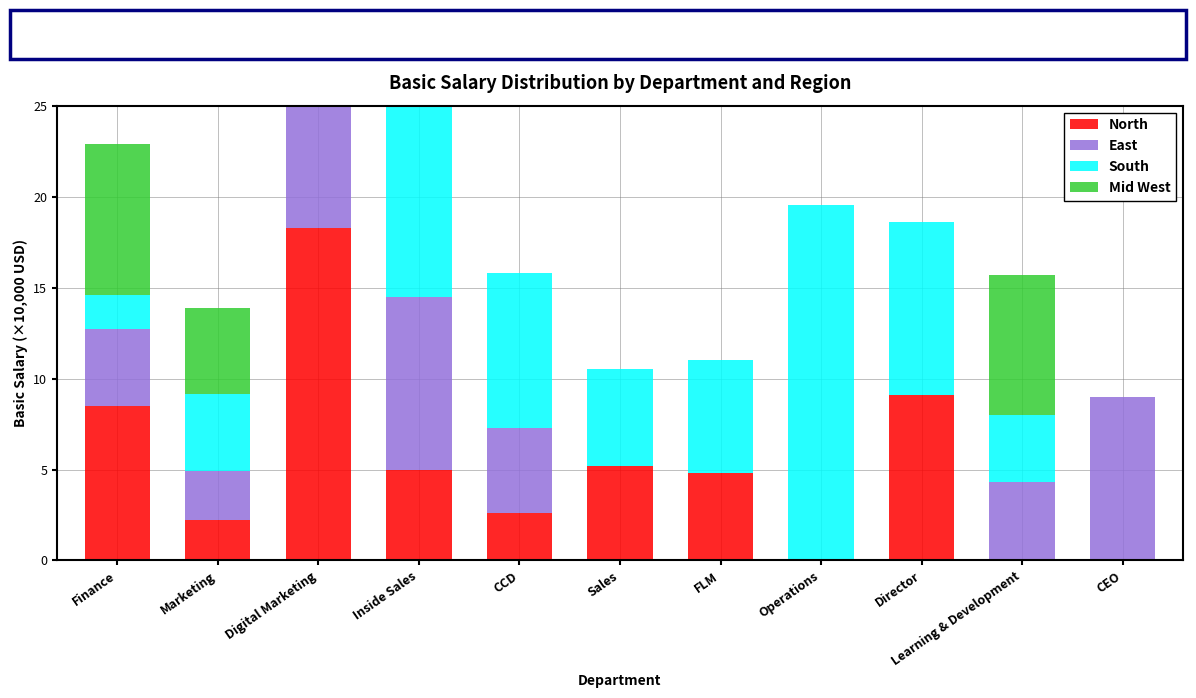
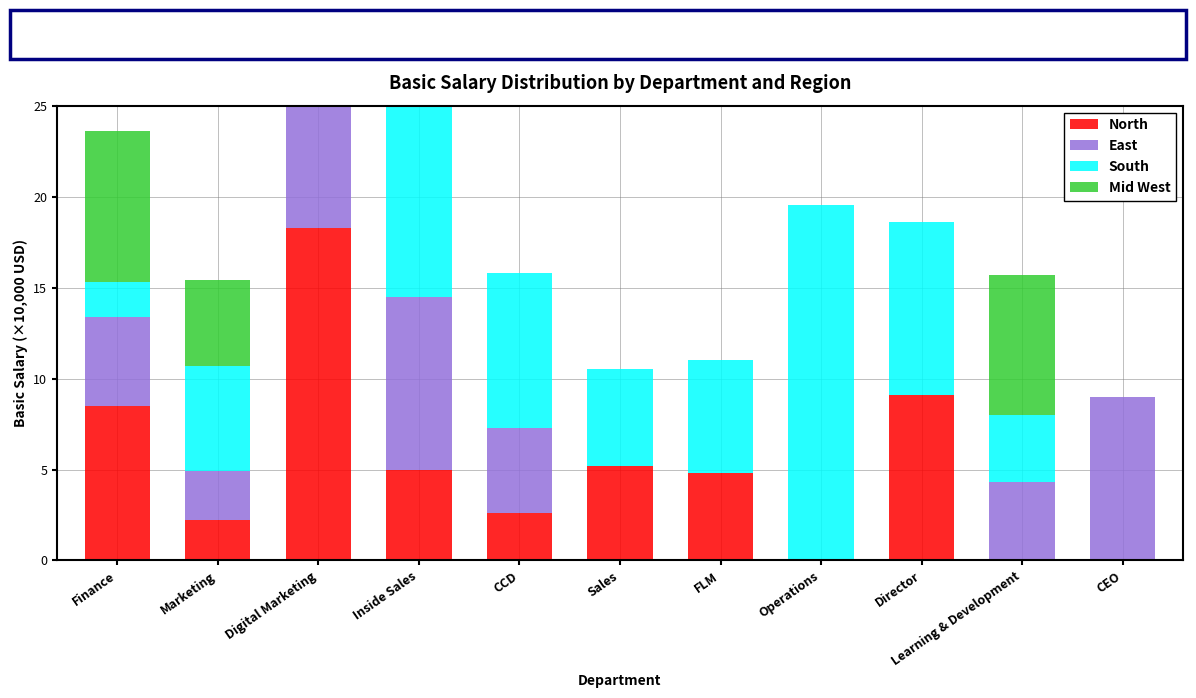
  {
    "North": {
      "Finance": 8.5,
      "Marketing": 2.2,
      "Digital Marketing": 18.3,
      "Inside Sales": 5.0,
      "CCD": 2.6,
      "Sales": 5.2,
      "FLM": 4.8,
      "Operations": 0.0,
      "Director": 9.1,
      "Learning & Development": 0.0,
      "CEO": 0.0
    },
    "East": {
-     "Finance": 4.2,
+     "Finance": 4.9,
      "Marketing": 2.7,
      "Inside Sales": 9.5,
      "CCD": 4.7,
      "Sales": 0.0,
      "FLM": 0.0,
      "Operations": 0.0,
      "Director": 0.0,
      "Learning & Development": 4.3,
      "CEO": 9.0
    },
    "South": {
      "Finance": 1.9,
-     "Marketing": 4.3,
+     "Marketing": 5.8,
      "CCD": 8.5,
      "Sales": 5.3,
      "FLM": 6.2,
      "Operations": 19.5,
      "Director": 9.5,
      "Learning & Development": 3.7,
      "CEO": 0.0
    },
    "Mid West": {
      "Finance": 8.3,
      "Marketing": 4.7,
      "CCD": 0.0,
      "Sales": 0.0,
      "FLM": 0.0,
      "Operations": 0.0,
      "Director": 0.0,
      "Learning & Development": 7.7,
      "CEO": 0.0
    }
  }
